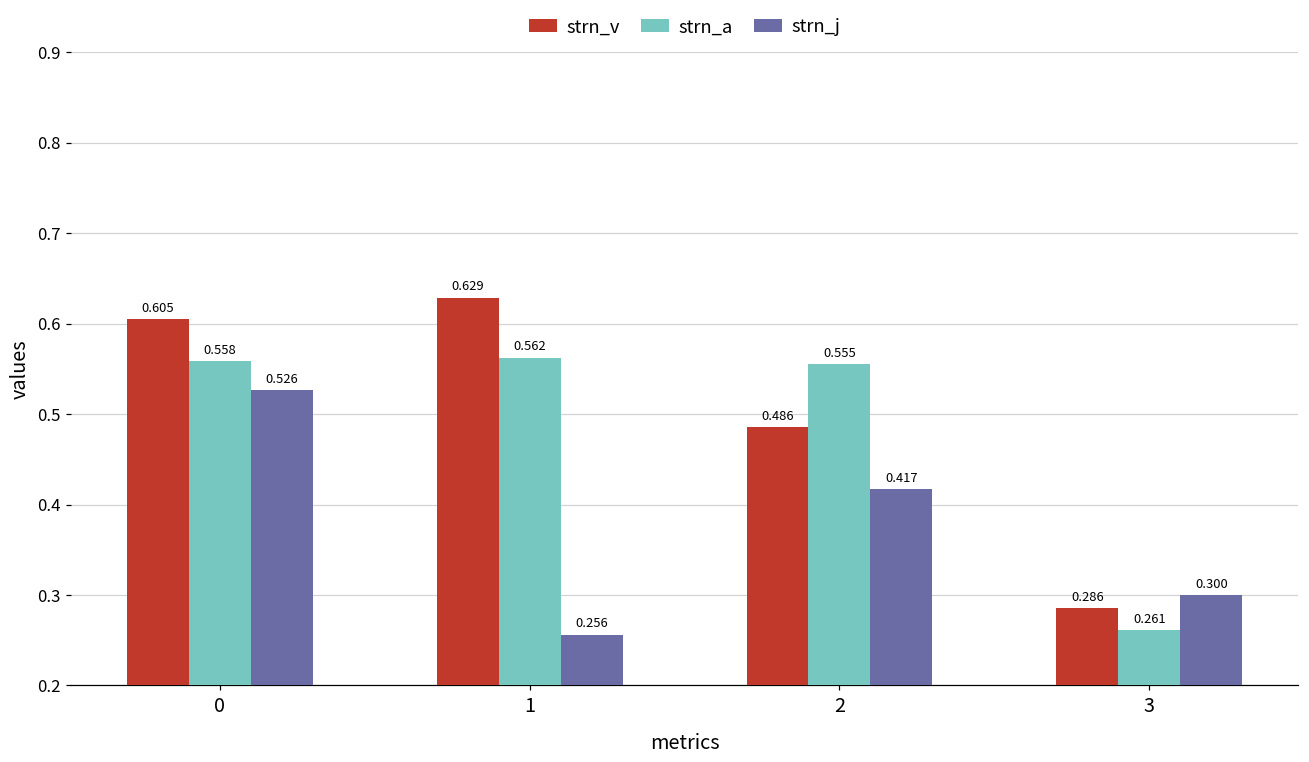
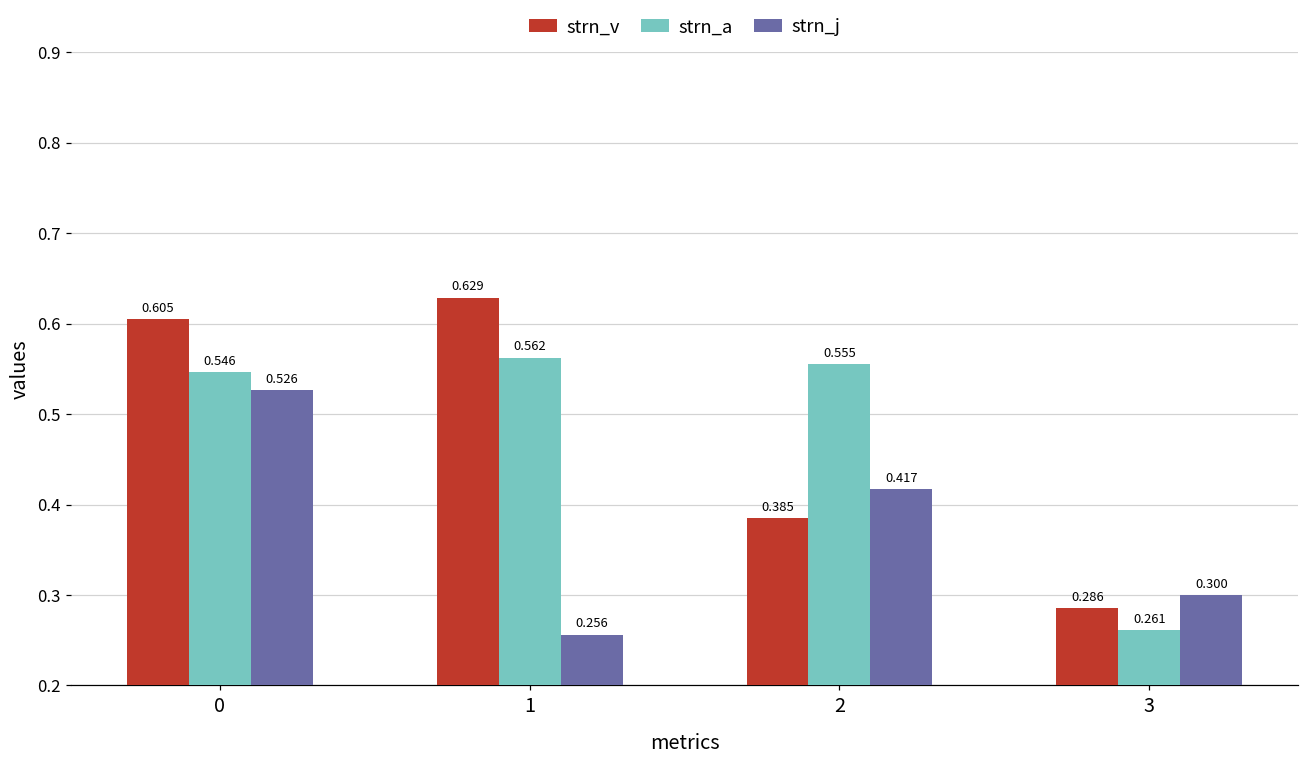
  {
    "strn_v": {
      "0": 0.605,
      "1": 0.629,
-     "2": 0.486,
+     "2": 0.385,
      "3": 0.286
    },
    "strn_a": {
-     "0": 0.558,
+     "0": 0.546,
      "1": 0.562,
      "2": 0.555,
      "3": 0.261
    },
    "strn_j": {
      "0": 0.526,
      "1": 0.256,
      "2": 0.417,
      "3": 0.300
    }
  }
